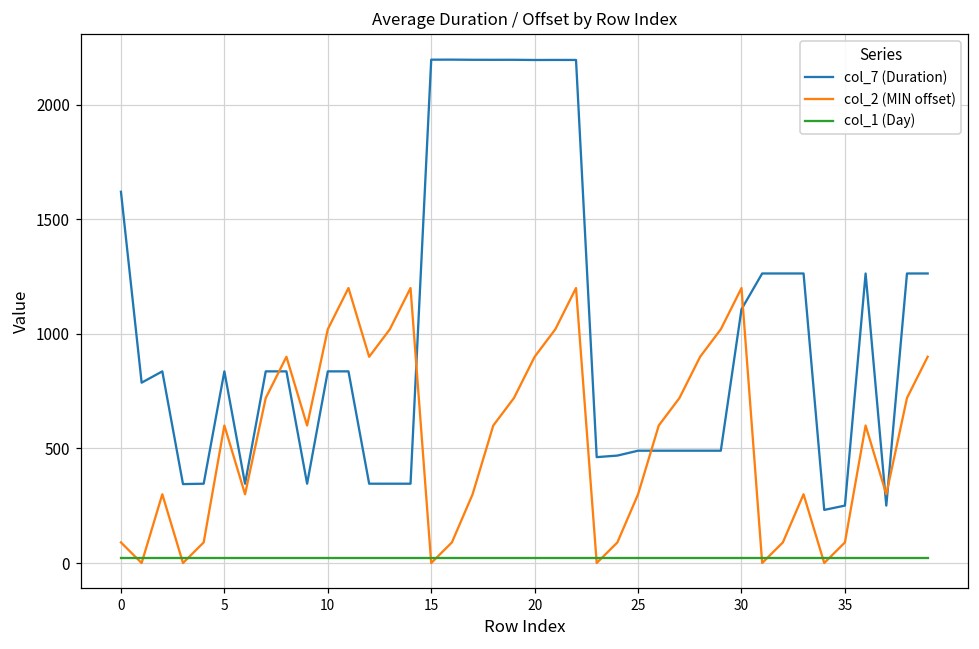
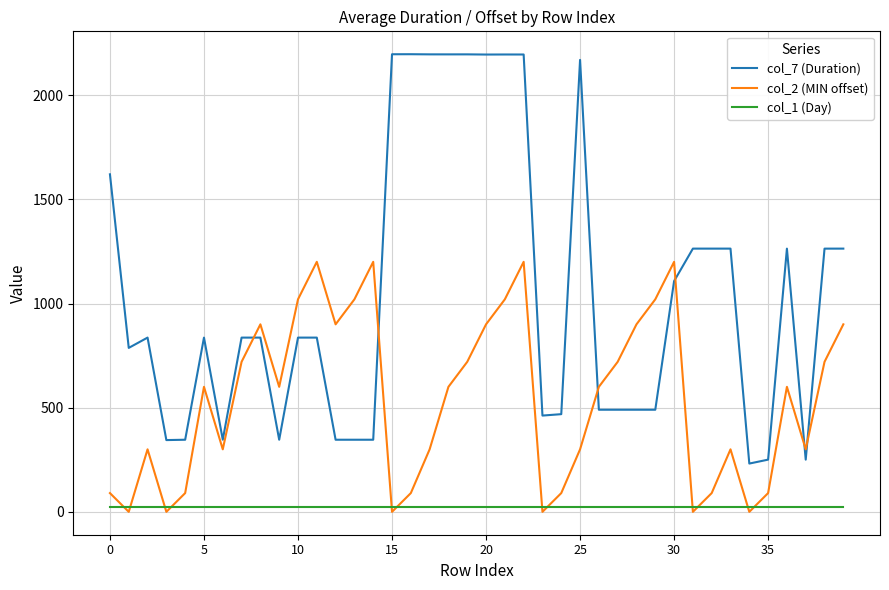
  {
    "col_7 (Duration)": {
      "0": 1620,
      "5": 840,
      "10": 840,
      "15": 2200,
      "20": 2190,
-     "25": 490,
+     "25": 2170,
      "30": 1110,
      "35": 250
    },
    "col_2 (MIN offset)": {
      "0": 90,
      "5": 600,
      "10": 1020,
      "15": 0,
      "20": 900,
      "25": 300,
      "30": 1200,
      "35": 90
    },
    "col_1 (Day)": {
      "0": 20,
      "5": 20,
      "10": 20,
      "15": 20,
      "20": 20,
      "25": 20,
      "30": 20,
      "35": 20
    }
  }
